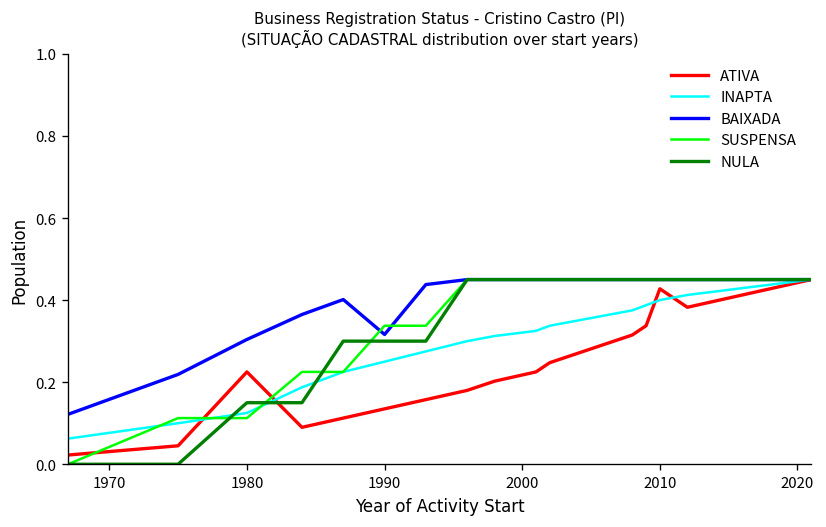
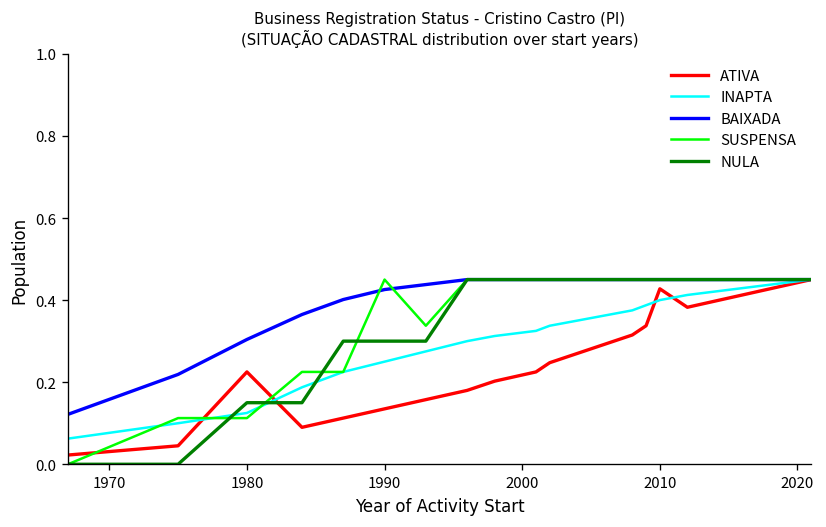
  {
    "ATIVA": {
      "1980": 0.23,
      "1990": 0.14,
      "2010": 0.43
    },
    "INAPTA": {
      "1980": 0.13,
      "1990": 0.25,
      "2010": 0.40
    },
    "BAIXADA": {
      "1980": 0.30,
-     "1990": 0.32
+     "1990": 0.43
    },
    "SUSPENSA": {
      "1980": 0.11,
-     "1990": 0.34
+     "1990": 0.45
    },
    "NULA": {
      "1980": 0.15,
      "1990": 0.30
    }
  }
